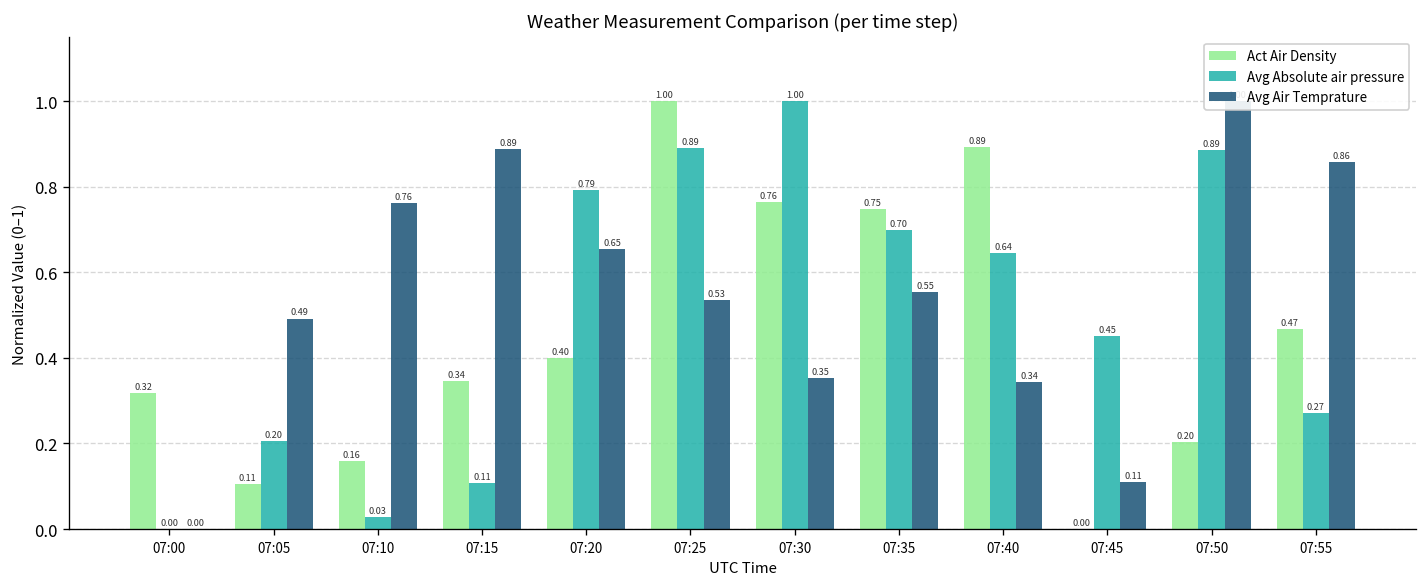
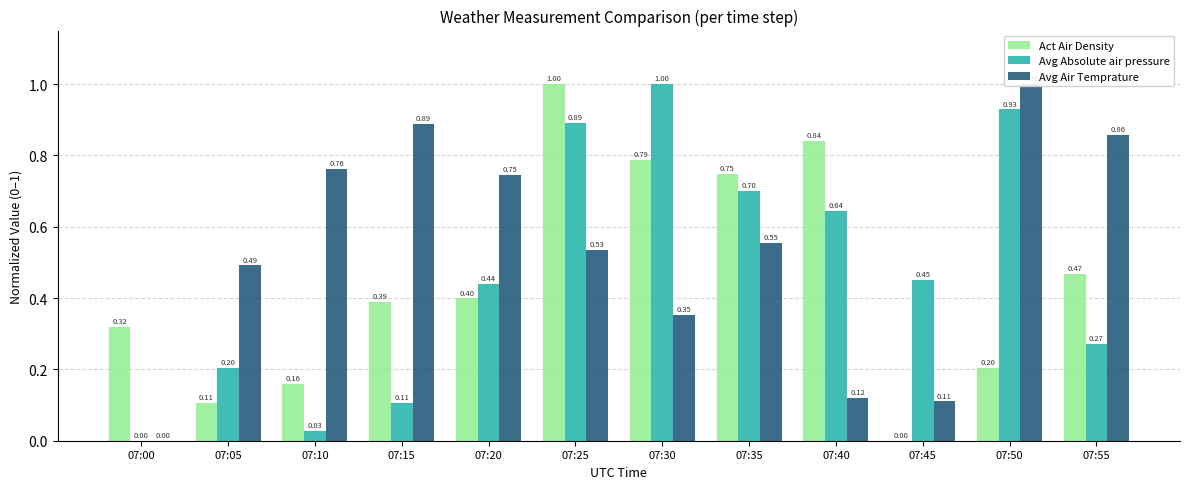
  {
    "Act Air Density": {
      "07:00": 0.32,
      "07:05": 0.11,
      "07:10": 0.16,
-     "07:15": 0.34,
+     "07:15": 0.39,
      "07:20": 0.40,
      "07:25": 1.00,
-     "07:30": 0.76,
+     "07:30": 0.79,
      "07:35": 0.75,
-     "07:40": 0.89,
+     "07:40": 0.84,
      "07:45": 0.00,
      "07:50": 0.20,
      "07:55": 0.47
    },
    "Avg Absolute air pressure": {
      "07:00": 0.00,
      "07:05": 0.20,
      "07:10": 0.03,
      "07:15": 0.11,
-     "07:20": 0.79,
+     "07:20": 0.44,
      "07:25": 0.89,
      "07:30": 1.00,
      "07:35": 0.70,
      "07:40": 0.64,
      "07:45": 0.45,
-     "07:50": 0.89,
+     "07:50": 0.93,
      "07:55": 0.27
    },
    "Avg Air Temprature": {
      "07:00": 0.00,
      "07:05": 0.49,
      "07:10": 0.76,
      "07:15": 0.89,
-     "07:20": 0.65,
+     "07:20": 0.75,
      "07:25": 0.53,
      "07:30": 0.35,
      "07:35": 0.55,
-     "07:40": 0.34,
+     "07:40": 0.12,
      "07:45": 0.11,
      "07:55": 0.86
    }
  }
